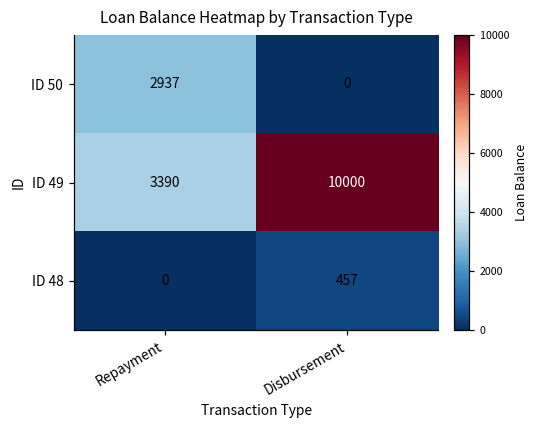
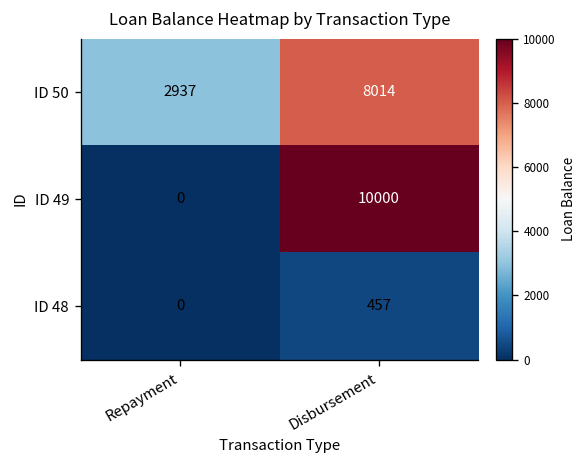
  {
    "ID 50": {
      "Repayment": 2937,
-     "Disbursement": 0
+     "Disbursement": 8014
    },
    "ID 49": {
-     "Repayment": 3390,
+     "Repayment": 0,
      "Disbursement": 10000
    },
    "ID 48": {
      "Repayment": 0,
      "Disbursement": 457
    }
  }
